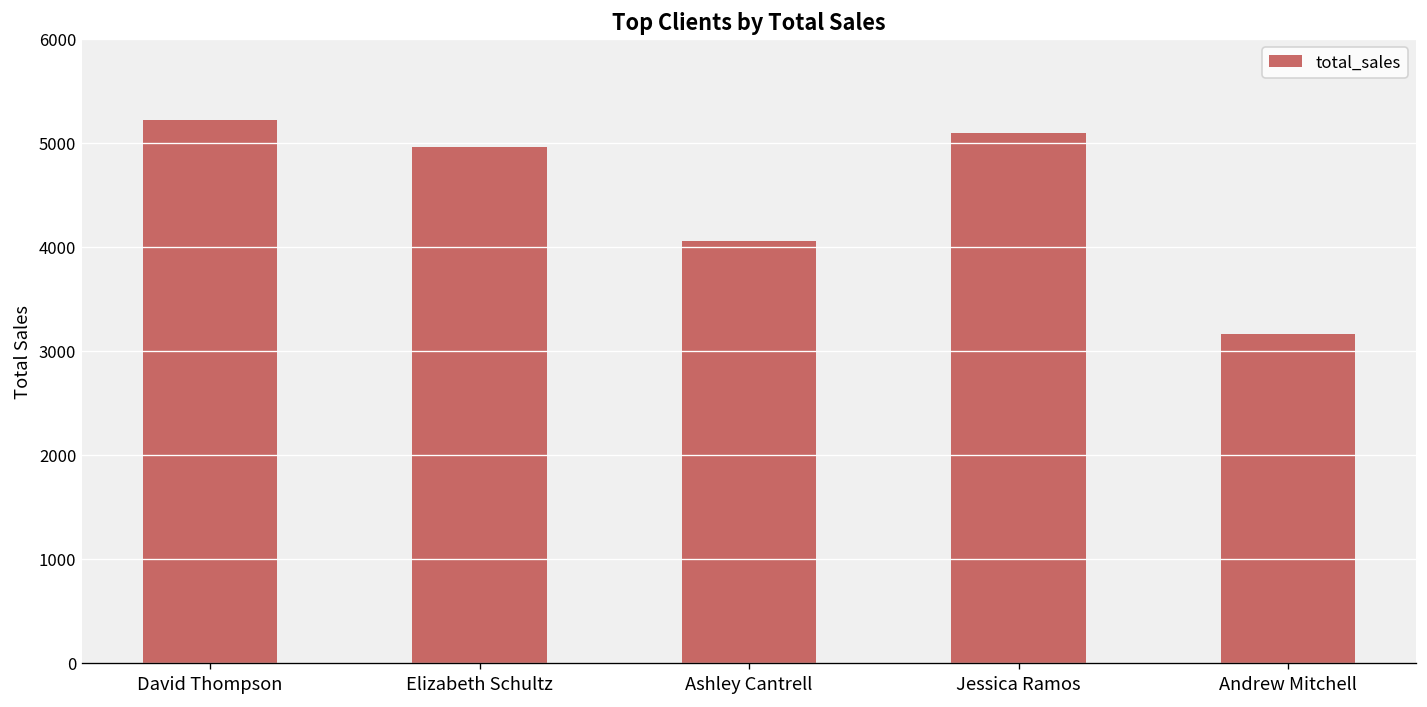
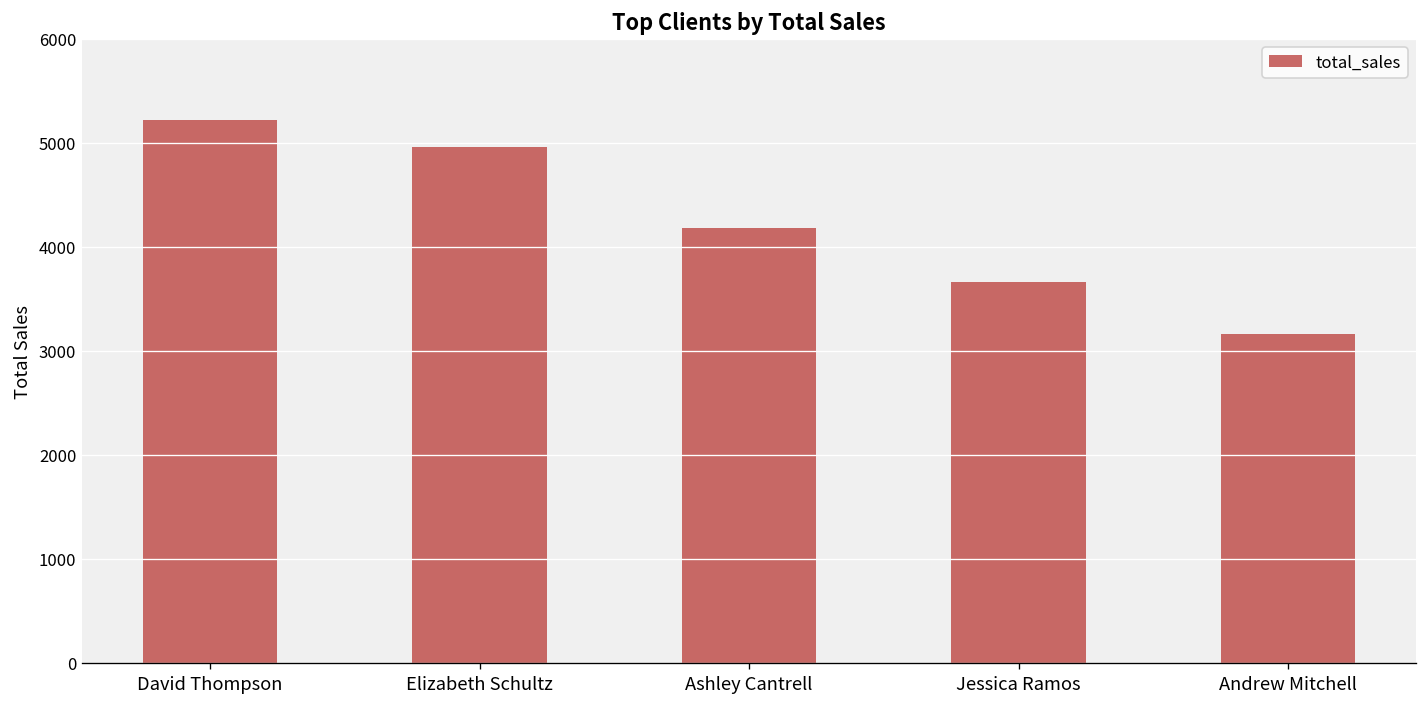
  {
    "David Thompson": 5200,
    "Elizabeth Schultz": 5000,
-   "Ashley Cantrell": 4100,
-   "Jessica Ramos": 5100,
+   "Ashley Cantrell": 4200,
+   "Jessica Ramos": 3700,
    "Andrew Mitchell": 3200
  }
